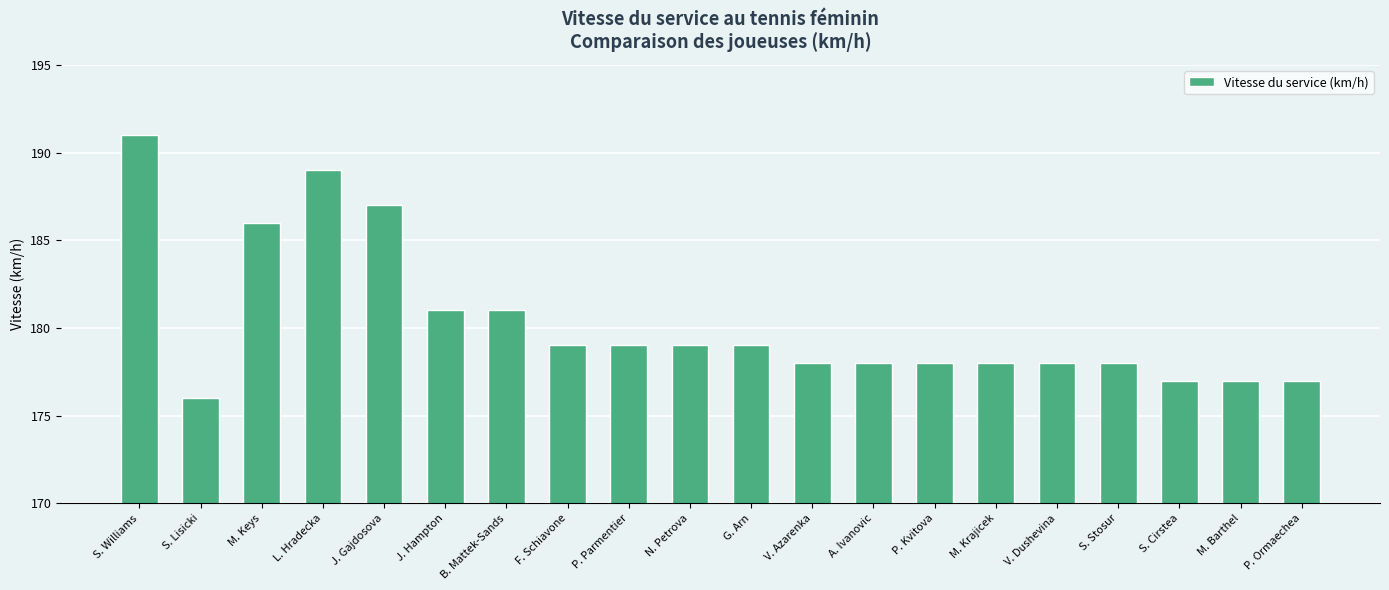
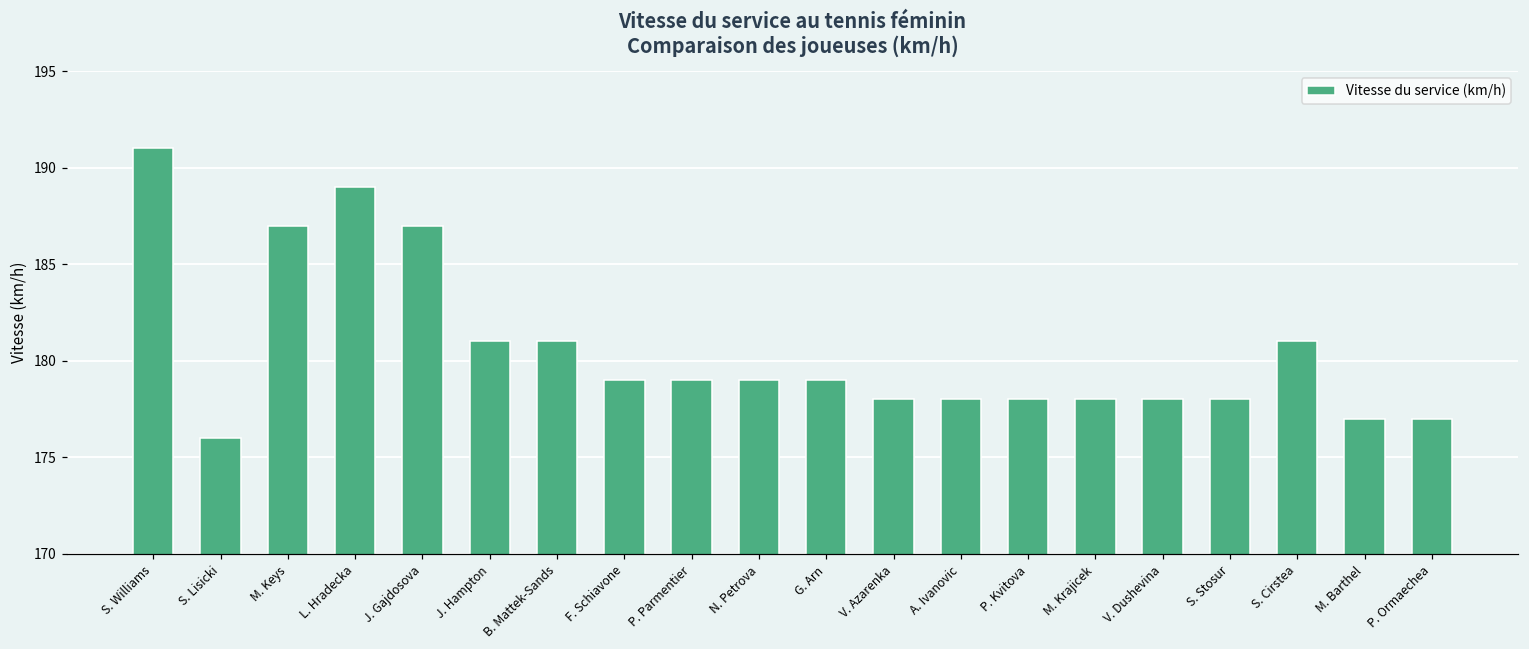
  {
    "S. Williams": 191,
    "S. Lisicki": 176,
-   "M. Keys": 186,
+   "M. Keys": 187,
    "L. Hradecka": 189,
    "J. Gajdosova": 187,
    "J. Hampton": 181,
    "B. Mattek-Sands": 181,
    "F. Schiavone": 179,
    "P. Parmentier": 179,
    "N. Petrova": 179,
    "G. Arn": 179,
    "V. Azarenka": 178,
    "A. Ivanovic": 178,
    "P. Kvitova": 178,
    "M. Krajicek": 178,
    "V. Dushevina": 178,
    "S. Stosur": 178,
-   "S. Cirstea": 177,
+   "S. Cirstea": 181,
    "M. Barthel": 177,
    "P. Ormaechea": 177
  }
